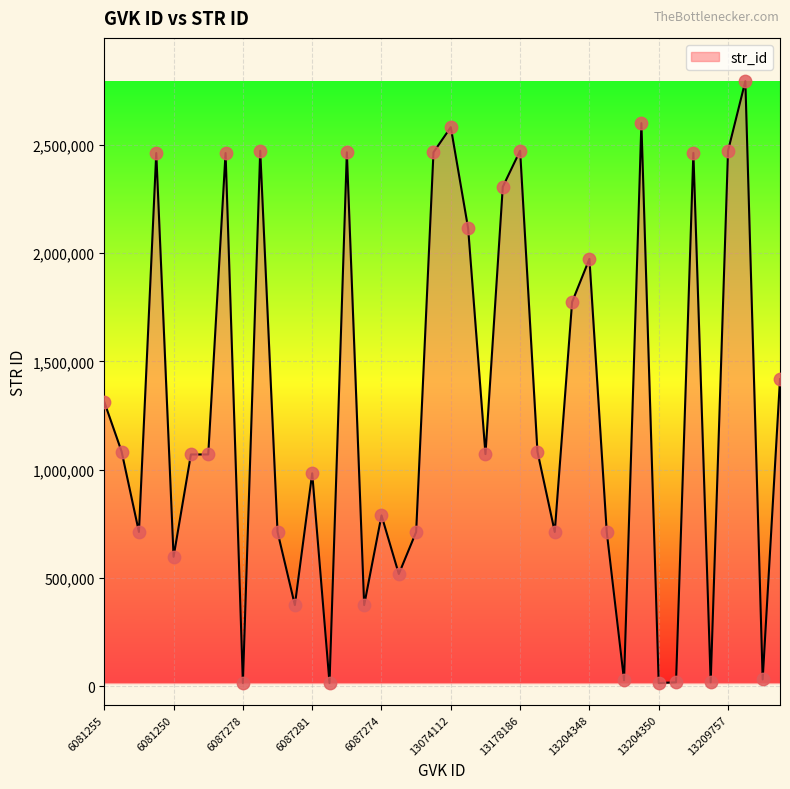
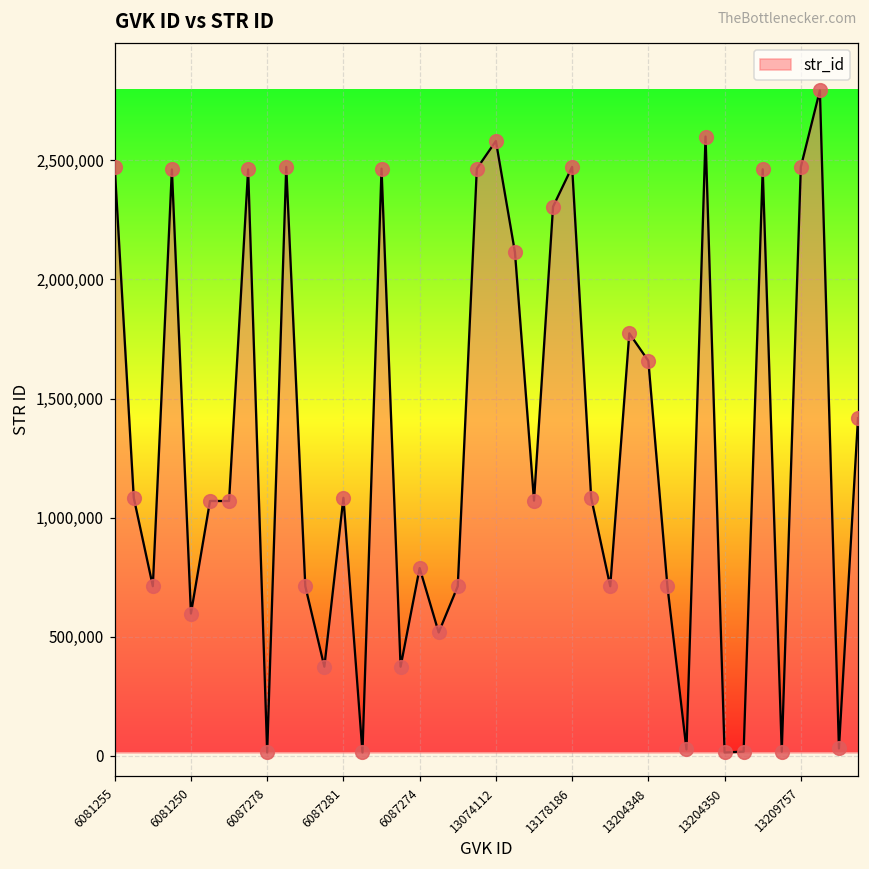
  {
-   "6081255": "1,310,000",
+   "6081255": "2,470,000",
    "6081250": "600,000",
    "6087278": "10,000",
-   "6087281": "980,000",
+   "6087281": "1,080,000",
    "6087274": "790,000",
    "13074112": "2,580,000",
    "13178186": "2,470,000",
-   "13204348": "1,970,000",
+   "13204348": "1,660,000",
    "13204350": "10,000",
    "13209757": "2,470,000"
  }
